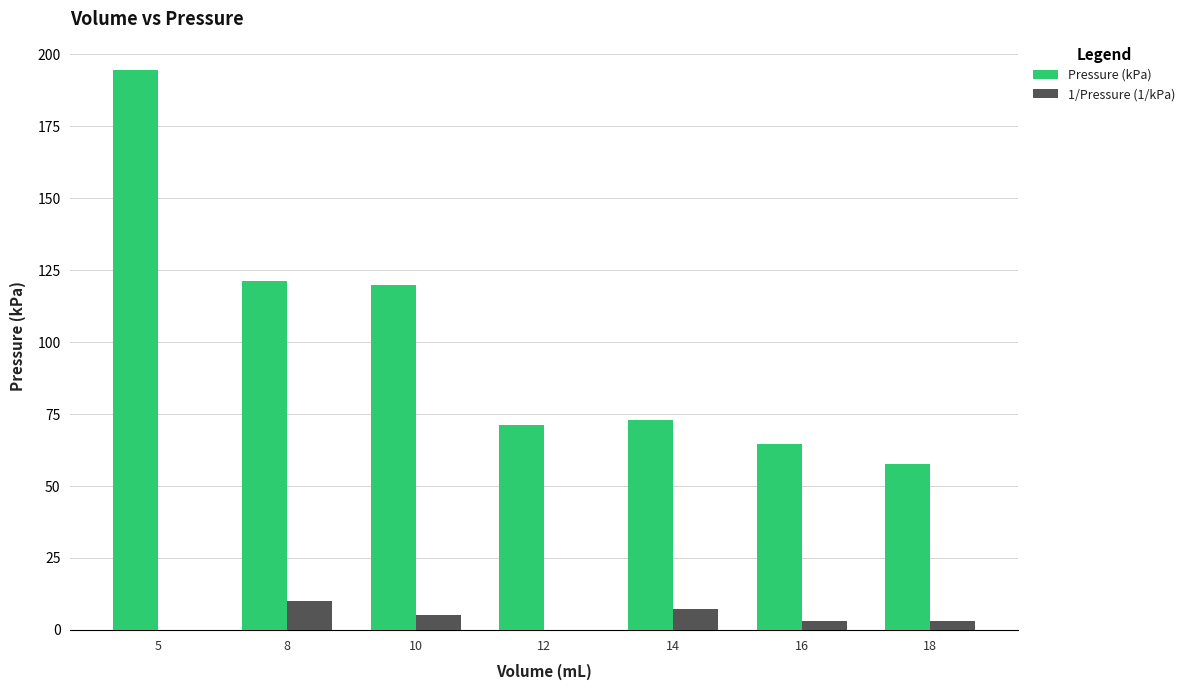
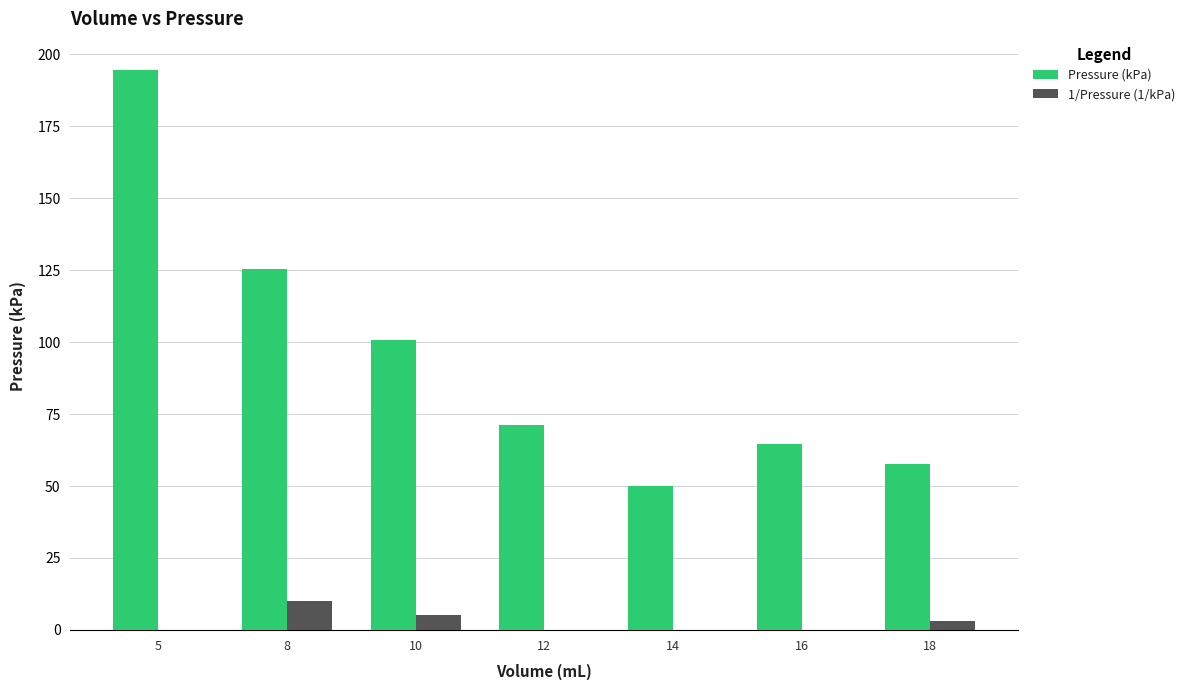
  {
    "Pressure (kPa)": {
      "5": 195,
-     "8": 121,
-     "10": 120,
+     "8": 125,
+     "10": 101,
      "12": 71,
-     "14": 73,
+     "14": 50,
      "16": 65,
      "18": 58
    },
    "1/Pressure (1/kPa)": {
      "8": 10,
      "10": 5,
-     "14": 7,
-     "16": 3,
+     "14": 0,
+     "16": 0,
      "18": 3
    }
  }
